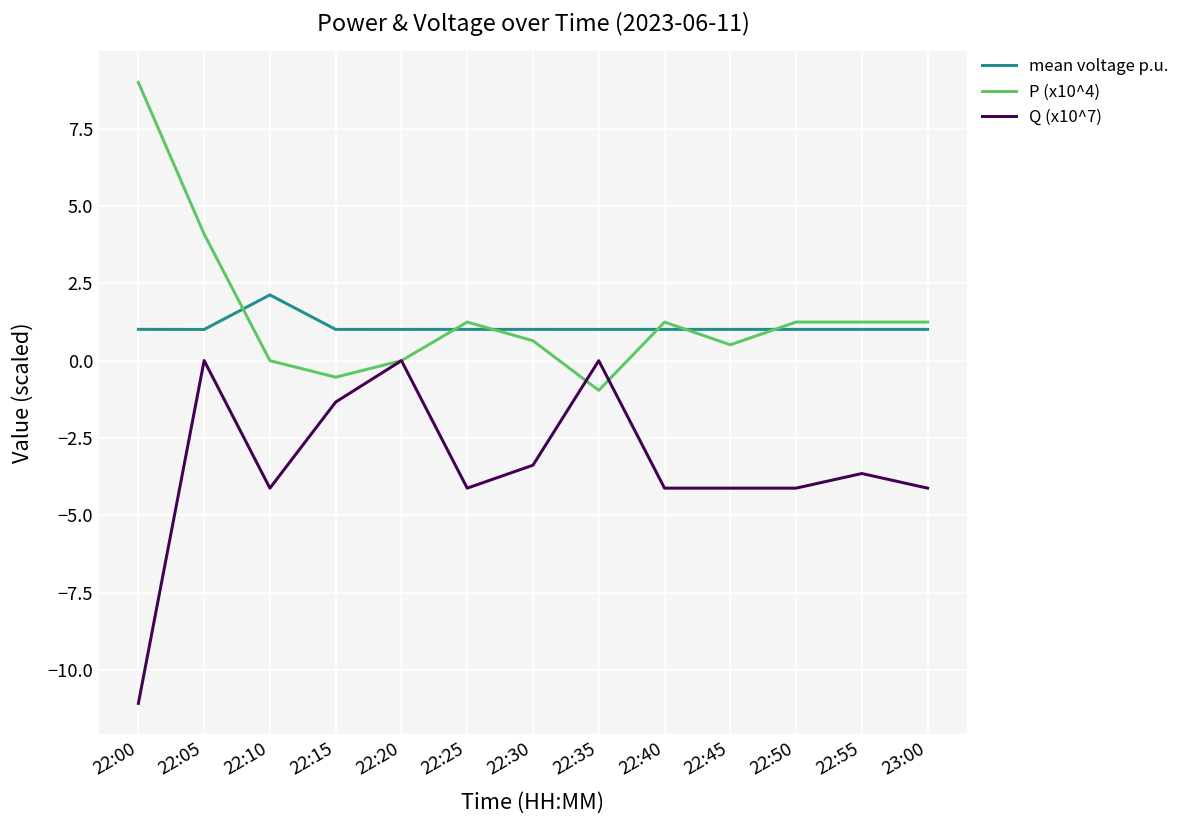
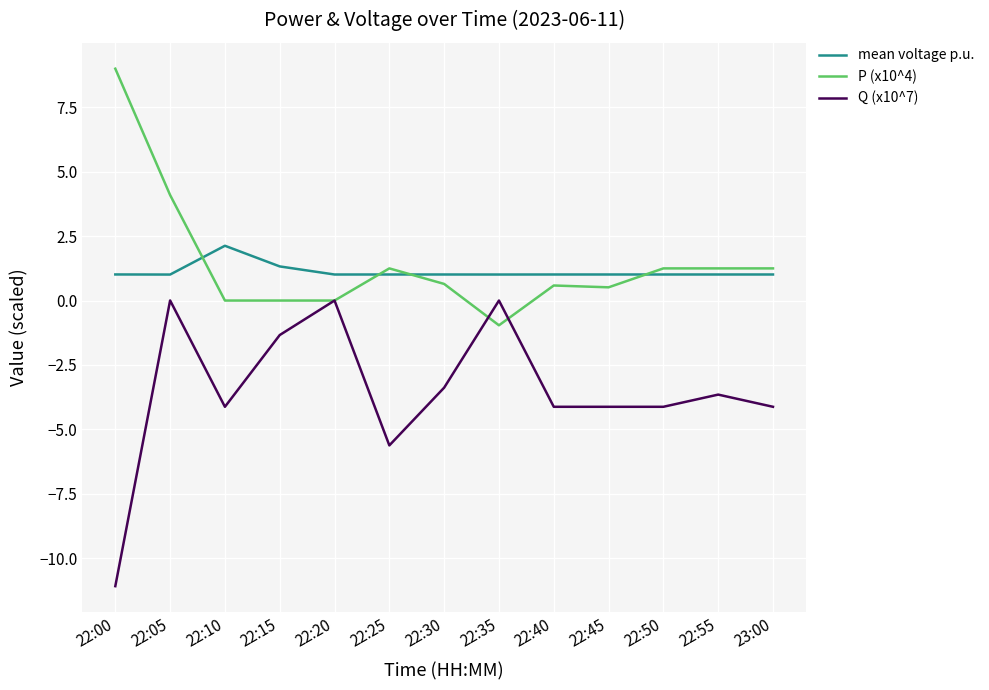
  {
    "mean voltage p.u.": {
      "22:00": 1.0,
      "22:05": 1.0,
      "22:10": 2.1,
-     "22:15": 1.0,
+     "22:15": 1.3,
      "22:20": 1.0,
      "22:25": 1.0,
      "22:30": 1.0,
      "22:35": 1.0,
      "22:40": 1.0,
      "22:45": 1.0,
      "22:50": 1.0,
      "22:55": 1.0,
      "23:00": 1.0
    },
    "P (x10^4)": {
      "22:00": 9.0,
      "22:05": 4.1,
      "22:10": 0.0,
-     "22:15": -0.5,
+     "22:15": 0.0,
      "22:25": 1.2,
      "22:30": 0.6,
      "22:35": -1.0,
-     "22:40": 1.2,
+     "22:40": 0.6,
      "22:45": 0.5,
      "22:50": 1.2,
      "22:55": 1.2,
      "23:00": 1.2
    },
    "Q (x10^7)": {
      "22:00": -11.1,
      "22:05": 0.0,
      "22:10": -4.1,
      "22:15": -1.3,
-     "22:25": -4.1,
+     "22:25": -5.6,
      "22:30": -3.4,
      "22:35": 0.0,
      "22:40": -4.1,
      "22:45": -4.1,
      "22:50": -4.1,
      "22:55": -3.6,
      "23:00": -4.1
    }
  }
